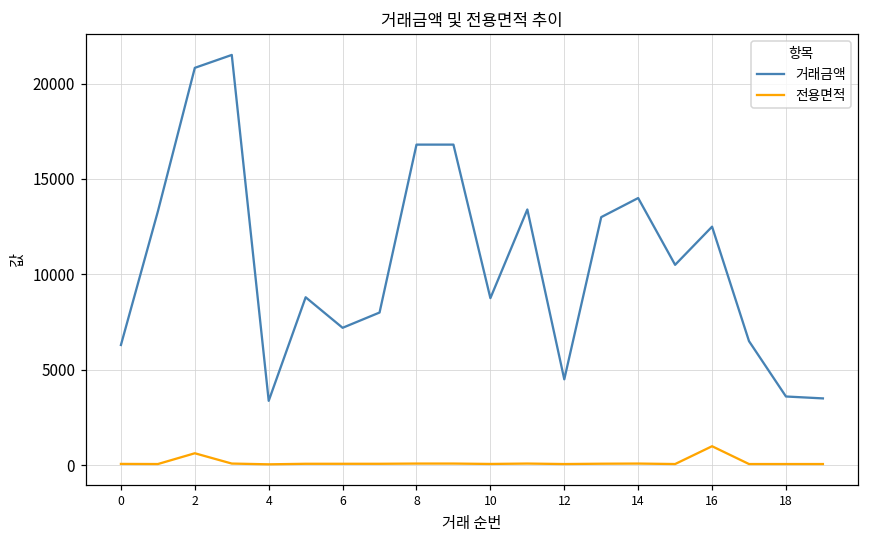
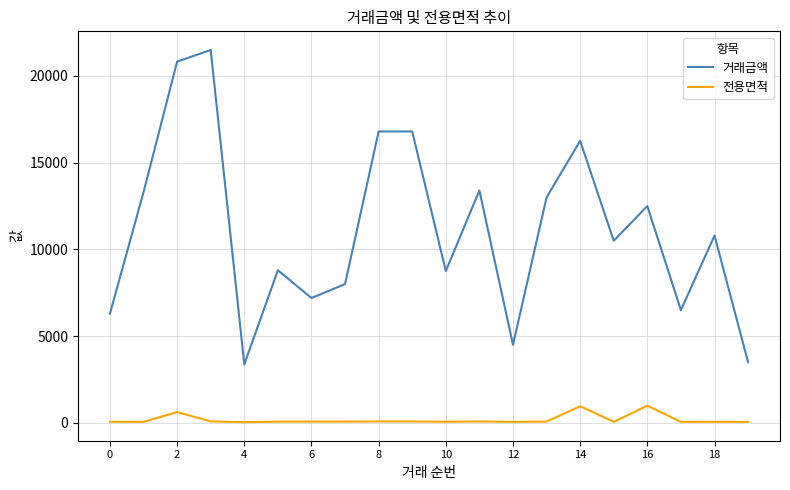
  {
    "거래금액": {
      "0": 6300,
      "2": 20800,
      "4": 3400,
      "6": 7200,
      "8": 16800,
      "10": 8800,
      "12": 4500,
-     "14": 14000,
+     "14": 16300,
      "16": 12500,
-     "18": 3600
+     "18": 10800
    },
    "전용면적": {
      "0": 100,
      "2": 600,
      "4": 0,
      "6": 100,
      "8": 100,
      "10": 100,
      "12": 100,
-     "14": 100,
+     "14": 1000,
      "16": 1000,
      "18": 100
    }
  }
